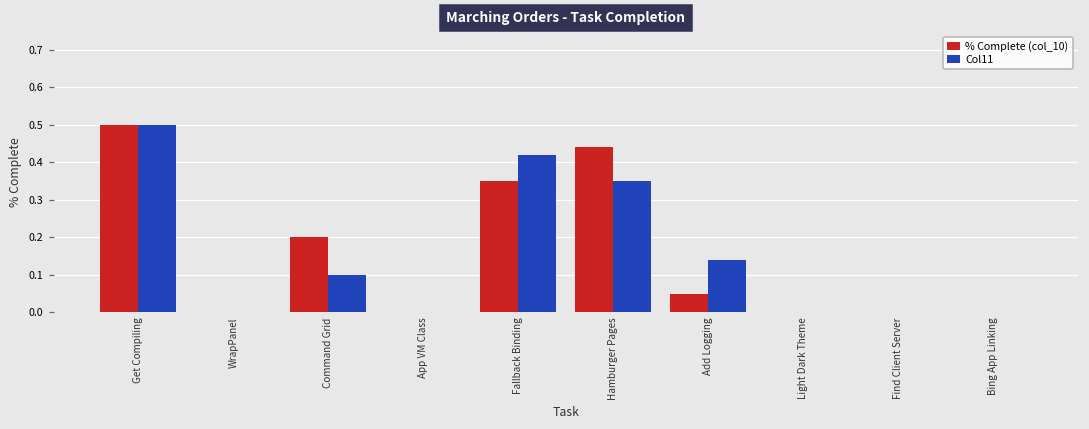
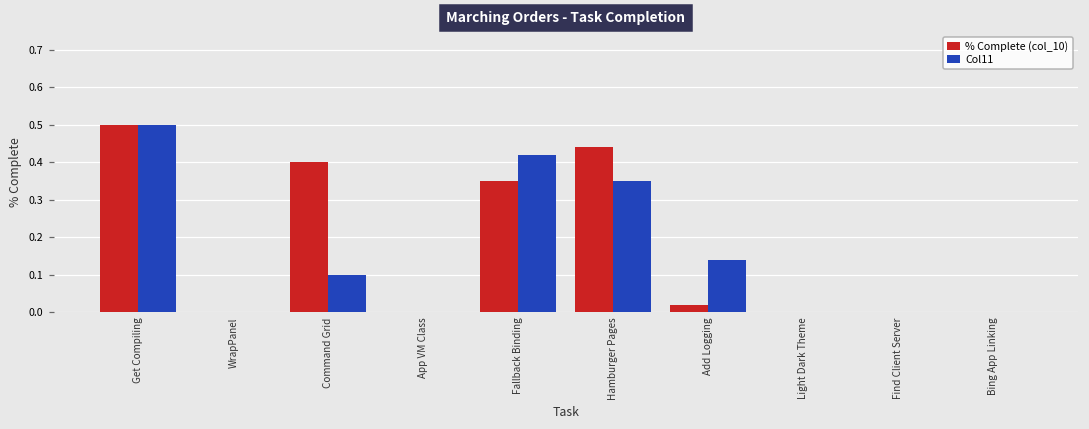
  {
    "% Complete (col_10)": {
      "Get Compiling": 0.50,
      "WrapPanel": 0.00,
-     "Command Grid": 0.2,
+     "Command Grid": 0.4,
      "App VM Class": 0.00,
      "Fallback Binding": 0.35,
      "Hamburger Pages": 0.44,
-     "Add Logging": 0.05,
+     "Add Logging": 0.02,
      "Light Dark Theme": 0.00,
      "Find Client Server": 0.00,
      "Bing App Linking": 0.00
    },
    "Col11": {
      "Get Compiling": 0.50,
      "WrapPanel": 0.00,
      "Command Grid": 0.10,
      "App VM Class": 0.00,
      "Fallback Binding": 0.42,
      "Hamburger Pages": 0.35,
      "Add Logging": 0.14,
      "Light Dark Theme": 0.00,
      "Find Client Server": 0.00,
      "Bing App Linking": 0.00
    }
  }
